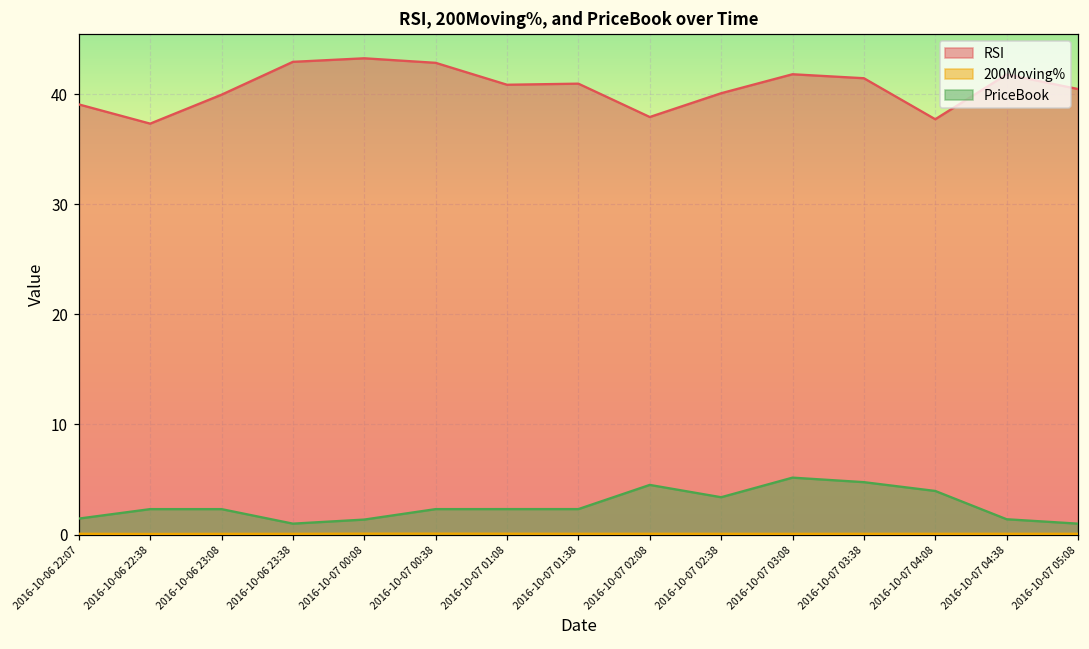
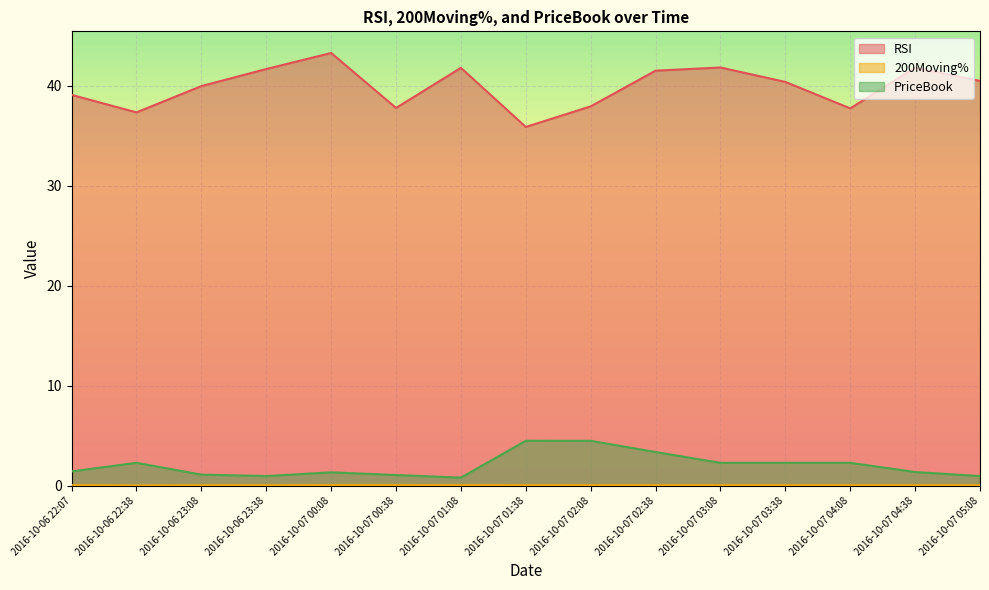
  {
    "RSI": {
      "2016-10-06 22:07": 39.1,
      "2016-10-06 22:38": 37.3,
      "2016-10-06 23:08": 40.0,
-     "2016-10-06 23:38": 42.9,
+     "2016-10-06 23:38": 41.7,
      "2016-10-07 00:08": 43.3,
-     "2016-10-07 00:38": 42.9,
-     "2016-10-07 01:08": 40.9,
-     "2016-10-07 01:38": 41.0,
+     "2016-10-07 00:38": 37.8,
+     "2016-10-07 01:08": 41.8,
+     "2016-10-07 01:38": 35.9,
      "2016-10-07 02:08": 37.9,
-     "2016-10-07 02:38": 40.1,
+     "2016-10-07 02:38": 41.5,
      "2016-10-07 03:08": 41.8,
-     "2016-10-07 03:38": 41.5,
+     "2016-10-07 03:38": 40.4,
      "2016-10-07 04:08": 37.7,
      "2016-10-07 05:08": 40.5
    },
    "200Moving%": {
      "2016-10-06 22:07": 0.1,
      "2016-10-06 22:38": 0.1,
      "2016-10-06 23:08": 0.1,
      "2016-10-06 23:38": 0.1,
      "2016-10-07 00:08": 0.1,
      "2016-10-07 00:38": 0.1,
      "2016-10-07 01:08": 0.1,
      "2016-10-07 01:38": 0.1,
      "2016-10-07 02:08": 0.1,
      "2016-10-07 02:38": 0.1,
      "2016-10-07 03:08": 0.1,
      "2016-10-07 03:38": 0.1,
      "2016-10-07 04:08": 0.1,
      "2016-10-07 04:38": 0.1,
      "2016-10-07 05:08": 0.1
    },
    "PriceBook": {
      "2016-10-06 22:07": 1.5,
      "2016-10-06 22:38": 2.3,
-     "2016-10-06 23:08": 2.3,
+     "2016-10-06 23:08": 1.1,
      "2016-10-06 23:38": 1.0,
      "2016-10-07 00:08": 1.4,
-     "2016-10-07 00:38": 2.3,
-     "2016-10-07 01:08": 2.3,
-     "2016-10-07 01:38": 2.3,
+     "2016-10-07 00:38": 1.1,
+     "2016-10-07 01:08": 0.8,
+     "2016-10-07 01:38": 4.5,
      "2016-10-07 02:08": 4.5,
      "2016-10-07 02:38": 3.4,
-     "2016-10-07 03:08": 5.2,
-     "2016-10-07 03:38": 4.8,
-     "2016-10-07 04:08": 4.0,
+     "2016-10-07 03:08": 2.3,
+     "2016-10-07 03:38": 2.3,
+     "2016-10-07 04:08": 2.3,
      "2016-10-07 04:38": 1.4,
      "2016-10-07 05:08": 1.0
    }
  }
